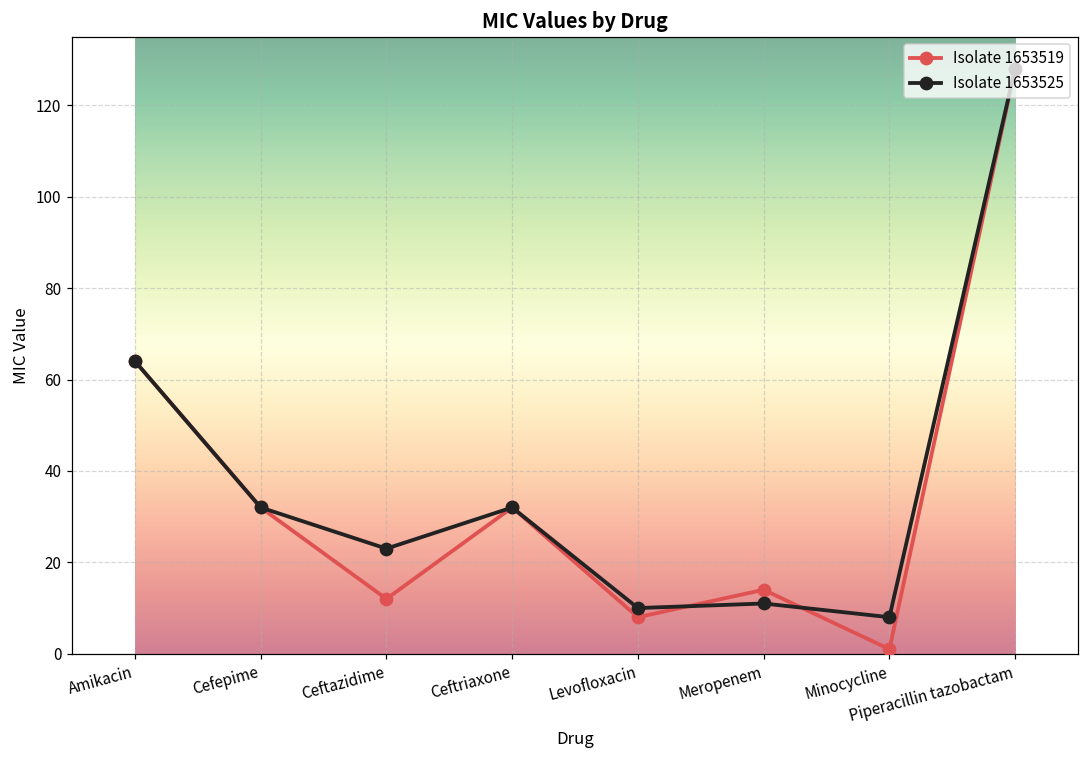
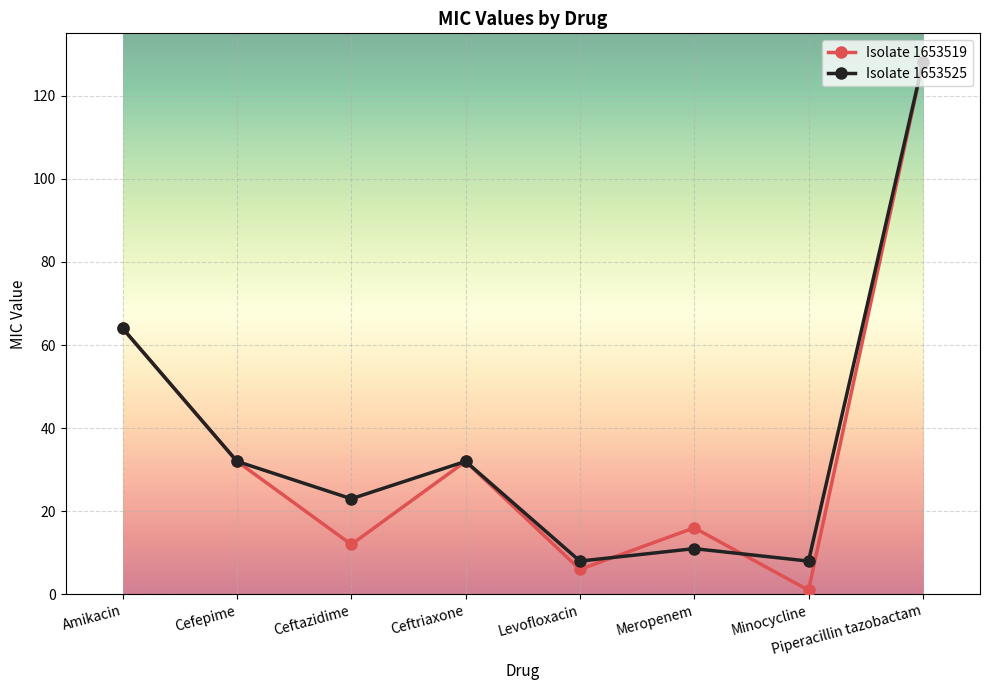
  {
    "Isolate 1653519": {
      "Ceftazidime": 12,
-     "Levofloxacin": 8,
-     "Meropenem": 14,
+     "Levofloxacin": 6,
+     "Meropenem": 16,
      "Minocycline": 1
    },
    "Isolate 1653525": {
      "Ceftazidime": 23,
-     "Levofloxacin": 10,
+     "Levofloxacin": 8,
      "Meropenem": 11,
      "Minocycline": 8
    }
  }
